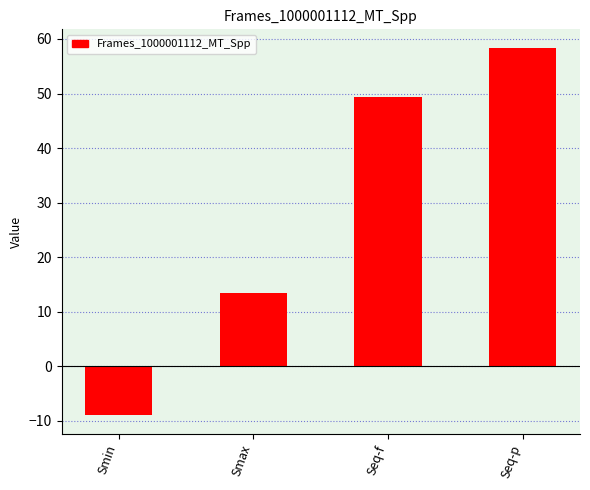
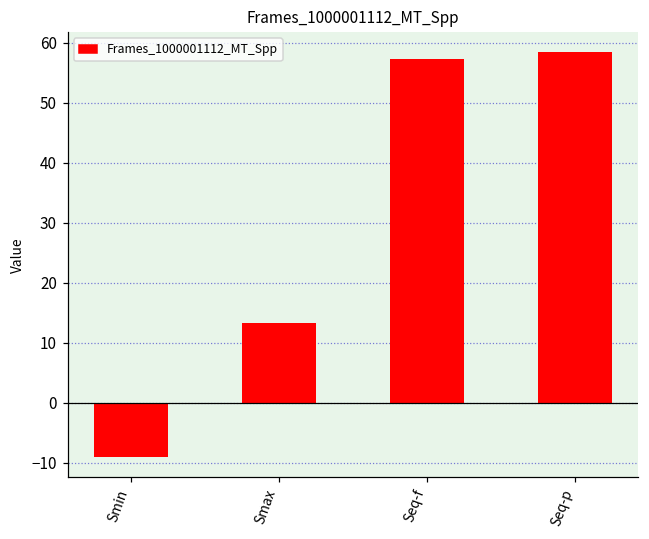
  {
    "Smin": -9,
    "Smax": 13,
-   "Seq-f": 49,
+   "Seq-f": 57,
    "Seq-p": 58
  }
